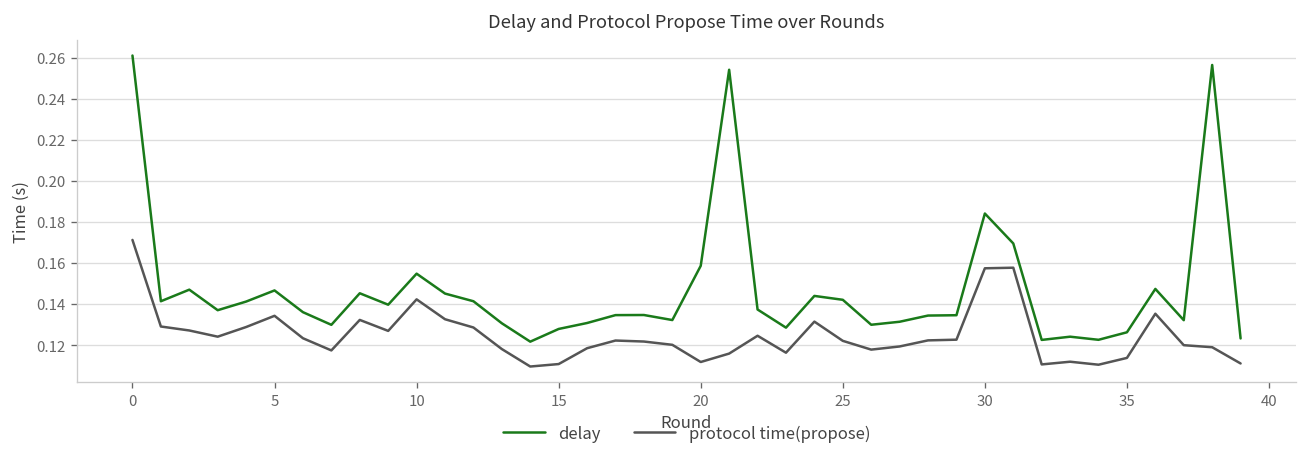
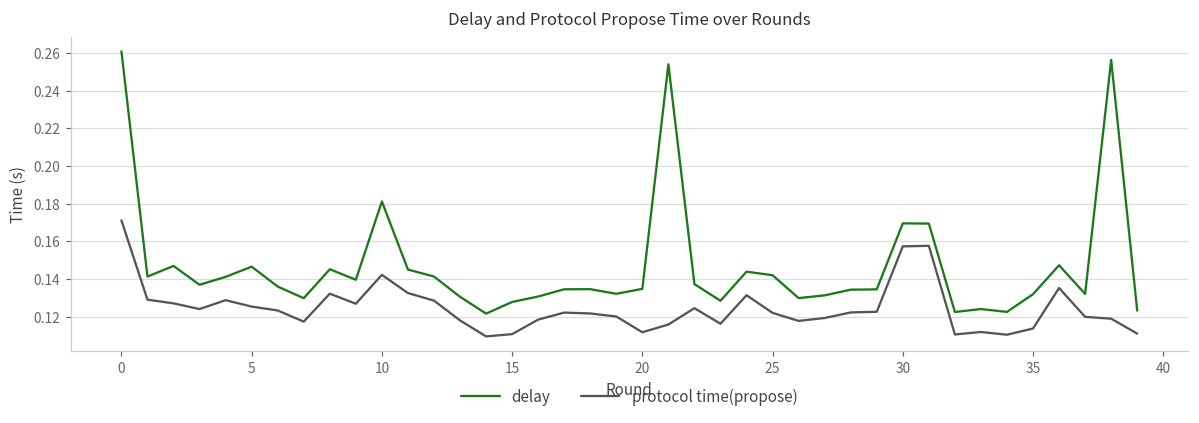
  {
    "delay": {
      "0": 0.261,
      "5": 0.147,
-     "10": 0.155,
+     "10": 0.181,
      "15": 0.128,
-     "20": 0.159,
+     "20": 0.135,
      "25": 0.142,
-     "30": 0.184,
-     "35": 0.126
+     "30": 0.170,
+     "35": 0.132
    },
    "protocol time(propose)": {
      "0": 0.171,
-     "5": 0.134,
+     "5": 0.125,
      "10": 0.142,
      "15": 0.111,
      "20": 0.112,
      "25": 0.122,
      "30": 0.157,
      "35": 0.114
    }
  }
